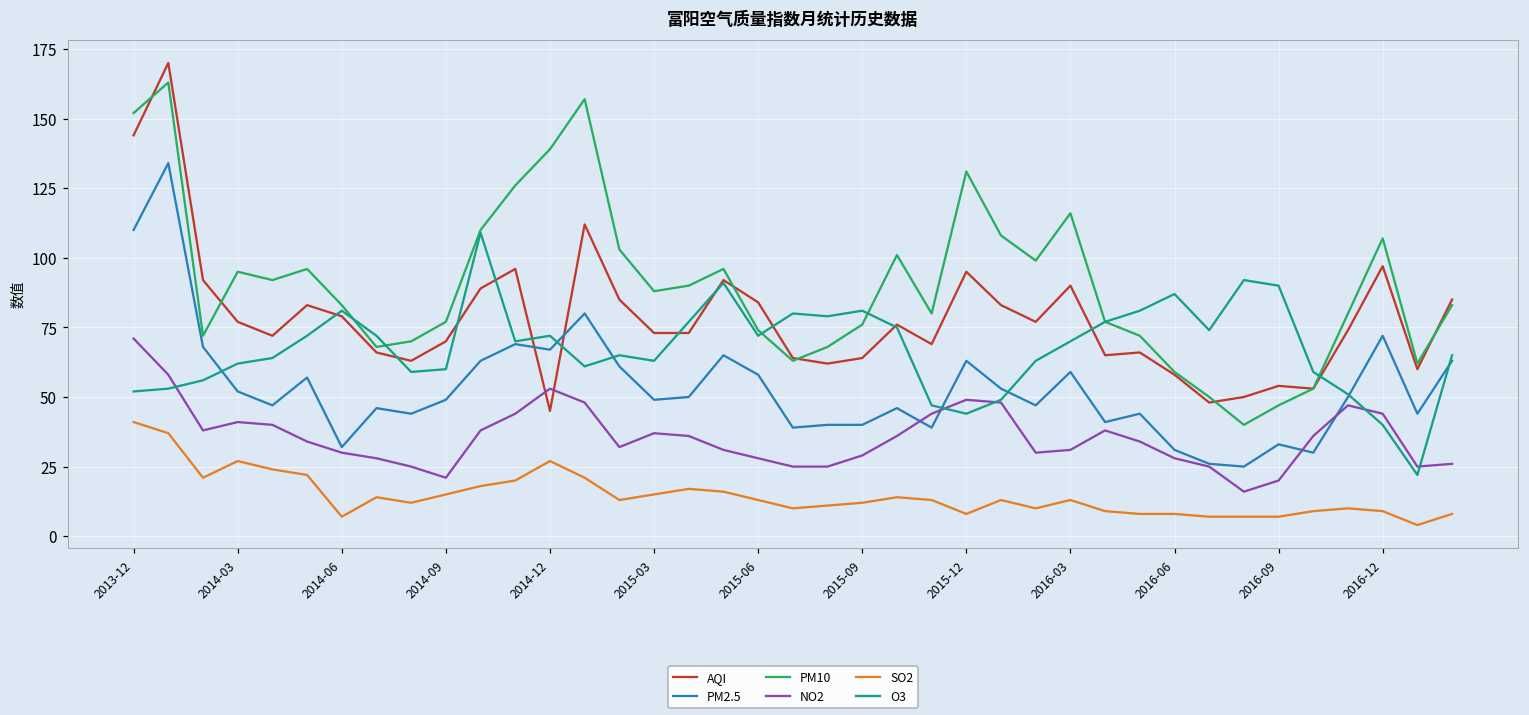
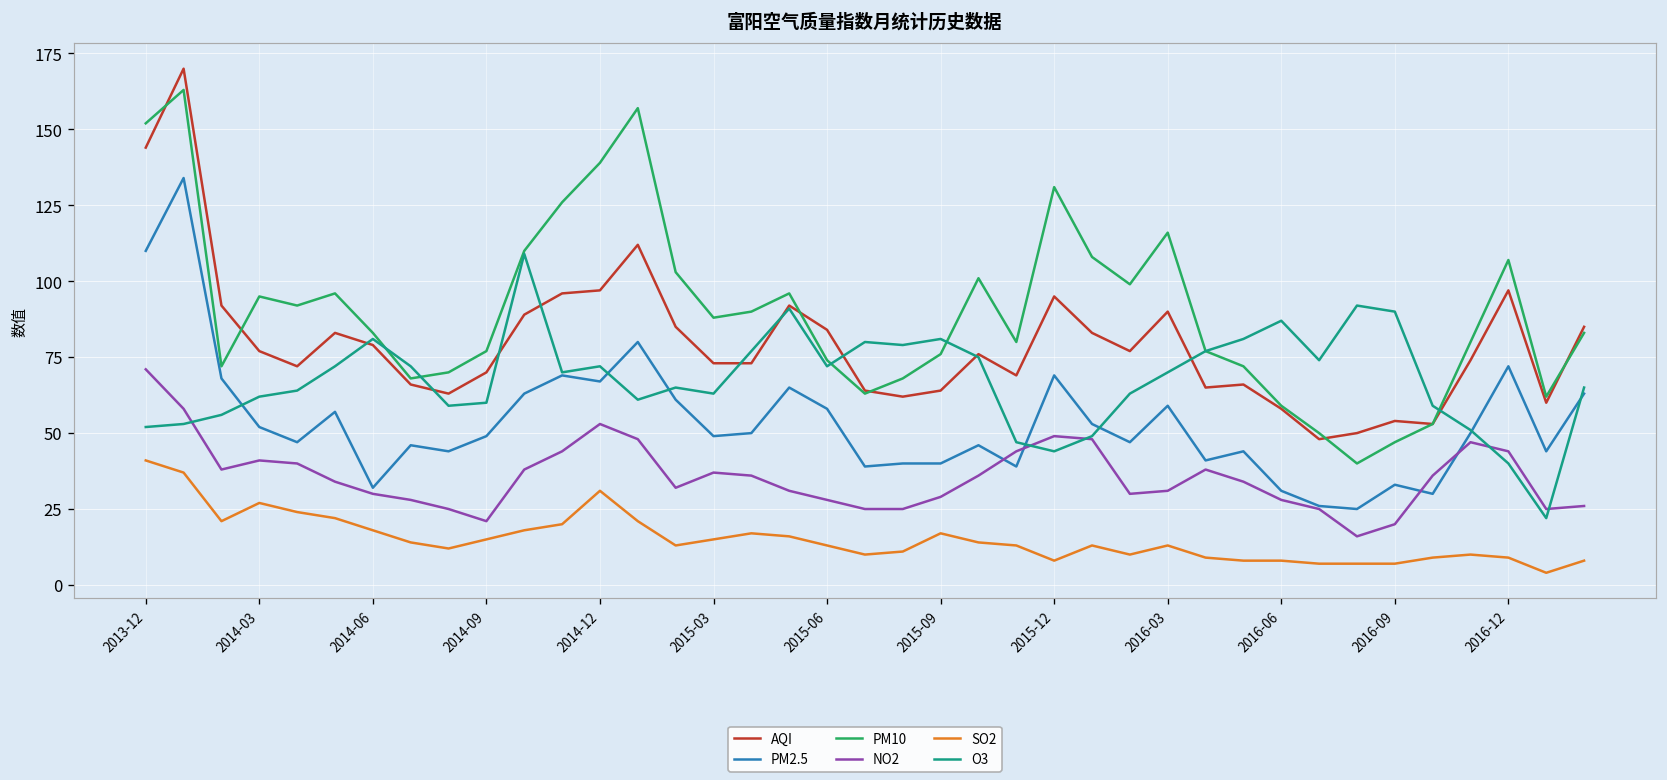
  {
    "AQI": {
      "2013-12": 144,
      "2014-03": 77,
      "2014-06": 79,
      "2014-09": 70,
-     "2014-12": 45,
+     "2014-12": 97,
      "2015-03": 73,
      "2015-06": 84,
      "2015-09": 64,
      "2015-12": 95,
      "2016-03": 90,
      "2016-09": 54,
      "2016-12": 97
    },
    "PM2.5": {
      "2013-12": 110,
      "2014-03": 52,
      "2014-06": 32,
      "2014-09": 49,
      "2014-12": 67,
      "2015-03": 49,
      "2015-06": 58,
      "2015-09": 40,
-     "2015-12": 63,
+     "2015-12": 69,
      "2016-03": 59,
      "2016-06": 31,
      "2016-09": 33,
      "2016-12": 72
    },
    "NO2": {
      "2013-12": 71,
      "2014-03": 41,
      "2014-06": 30,
      "2014-09": 21,
      "2014-12": 53,
      "2015-03": 37,
      "2015-06": 28,
      "2015-09": 29,
      "2015-12": 49,
      "2016-03": 31,
      "2016-06": 28,
      "2016-09": 20,
      "2016-12": 44
    },
    "SO2": {
      "2013-12": 41,
      "2014-03": 27,
-     "2014-06": 7,
+     "2014-06": 18,
      "2014-09": 15,
-     "2014-12": 27,
+     "2014-12": 31,
      "2015-03": 15,
      "2015-06": 13,
-     "2015-09": 12,
+     "2015-09": 17,
      "2015-12": 8,
      "2016-03": 13,
      "2016-06": 8,
      "2016-09": 7,
      "2016-12": 9
    }
  }
